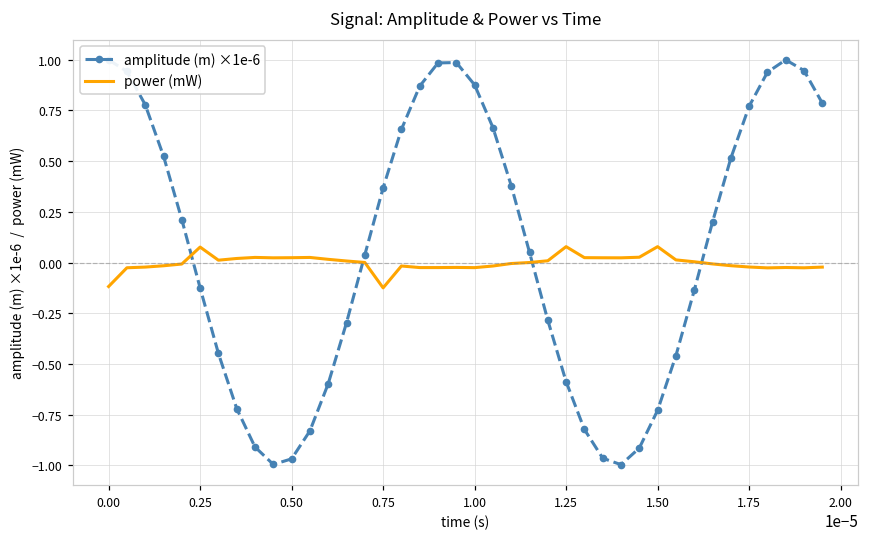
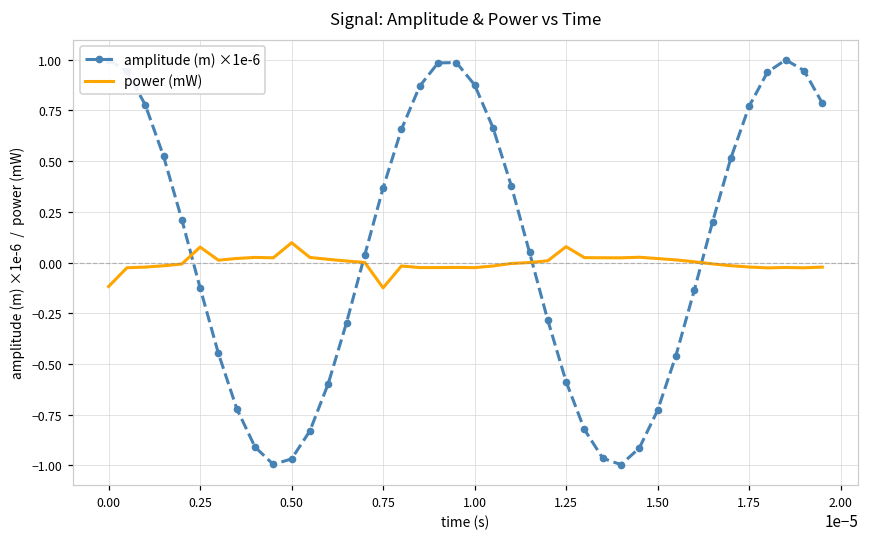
  {
    "amplitude (m) ×1e-6": {
      "0.25": -0.13,
      "0.50": -0.97,
      "0.75": 0.37,
      "1.00": 0.88,
      "1.25": -0.59,
      "1.50": -0.73,
      "1.75": 0.77
    },
    "power (mW)": {
      "0.00": -0.12,
      "0.25": 0.08,
-     "0.50": 0.02,
+     "0.50": 0.10,
      "0.75": -0.13,
      "1.00": -0.03,
      "1.25": 0.08,
-     "1.50": 0.08,
+     "1.50": 0.02,
      "1.75": -0.02
    }
  }
